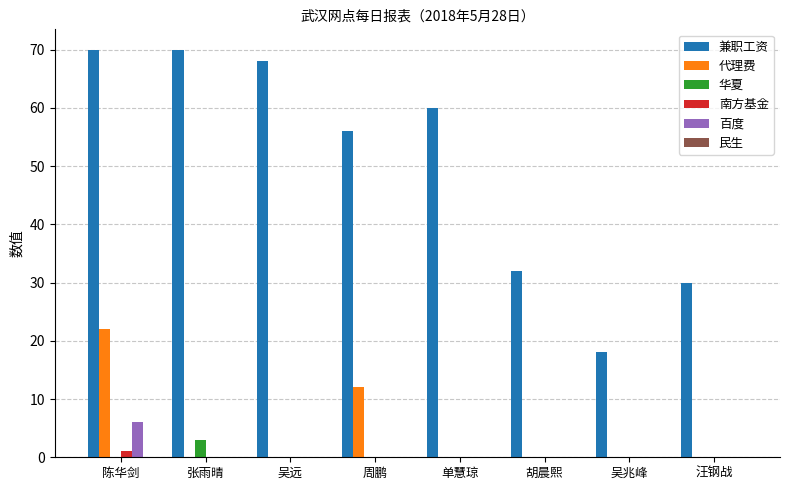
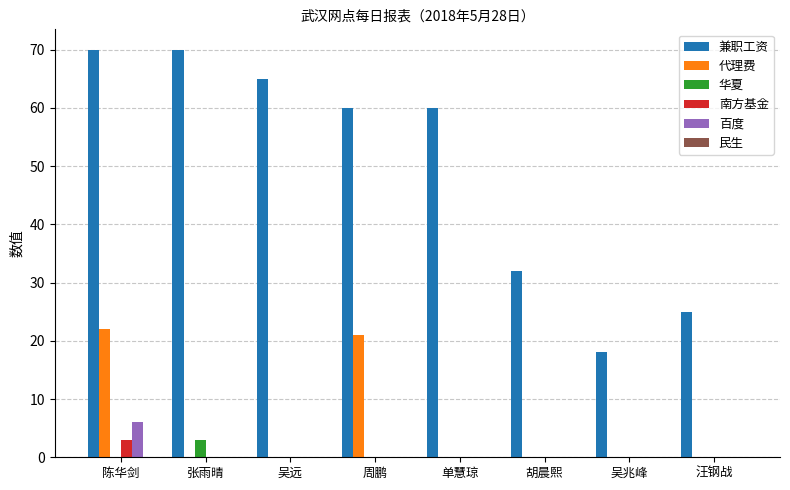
  {
    "兼职工资": {
      "陈华剑": 70,
      "张雨晴": 70,
-     "吴远": 68,
-     "周鹏": 56,
+     "吴远": 65,
+     "周鹏": 60,
      "单慧琼": 60,
      "胡晨熙": 32,
      "吴兆峰": 18,
-     "汪钢战": 30
+     "汪钢战": 25
    },
    "代理费": {
      "陈华剑": 22,
      "张雨晴": 0,
      "吴远": 0,
-     "周鹏": 12,
+     "周鹏": 21,
      "单慧琼": 0,
      "胡晨熙": 0,
      "吴兆峰": 0,
      "汪钢战": 0
    },
    "华夏": {
      "陈华剑": 0,
      "张雨晴": 3,
      "吴远": 0,
      "周鹏": 0,
      "单慧琼": 0,
      "胡晨熙": 0,
      "吴兆峰": 0,
      "汪钢战": 0
    },
    "南方基金": {
-     "陈华剑": 1,
+     "陈华剑": 3,
      "张雨晴": 0,
      "吴远": 0,
      "周鹏": 0,
      "单慧琼": 0,
      "胡晨熙": 0,
      "吴兆峰": 0,
      "汪钢战": 0
    },
    "百度": {
      "陈华剑": 6,
      "张雨晴": 0,
      "吴远": 0,
      "周鹏": 0,
      "单慧琼": 0,
      "胡晨熙": 0,
      "吴兆峰": 0,
      "汪钢战": 0
    },
    "民生": {
      "陈华剑": 0,
      "张雨晴": 0,
      "吴远": 0,
      "周鹏": 0,
      "单慧琼": 0,
      "胡晨熙": 0,
      "吴兆峰": 0,
      "汪钢战": 0
    }
  }
